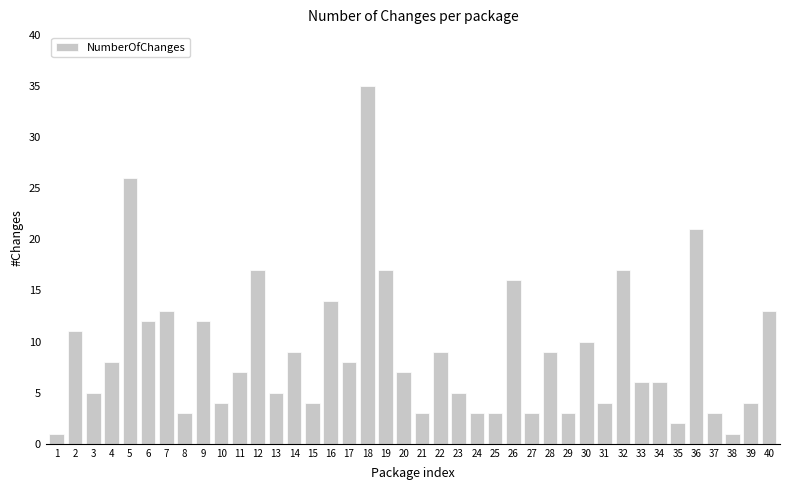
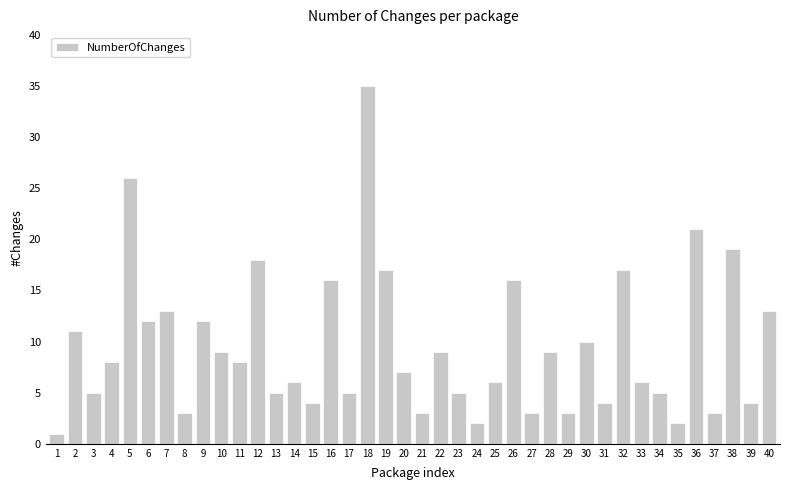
  {
    "1": 1,
    "2": 11,
    "3": 5,
    "4": 8,
    "5": 26,
    "6": 12,
    "7": 13,
    "8": 3,
    "9": 12,
-   "10": 4,
-   "11": 7,
-   "12": 17,
+   "10": 9,
+   "11": 8,
+   "12": 18,
    "13": 5,
-   "14": 9,
+   "14": 6,
    "15": 4,
-   "16": 14,
-   "17": 8,
+   "16": 16,
+   "17": 5,
    "18": 35,
    "19": 17,
    "20": 7,
    "21": 3,
    "22": 9,
    "23": 5,
-   "24": 3,
-   "25": 3,
+   "24": 2,
+   "25": 6,
    "26": 16,
    "27": 3,
    "28": 9,
    "29": 3,
    "30": 10,
    "31": 4,
    "32": 17,
    "33": 6,
-   "34": 6,
+   "34": 5,
    "35": 2,
    "36": 21,
    "37": 3,
-   "38": 1,
+   "38": 19,
    "39": 4,
    "40": 13
  }
